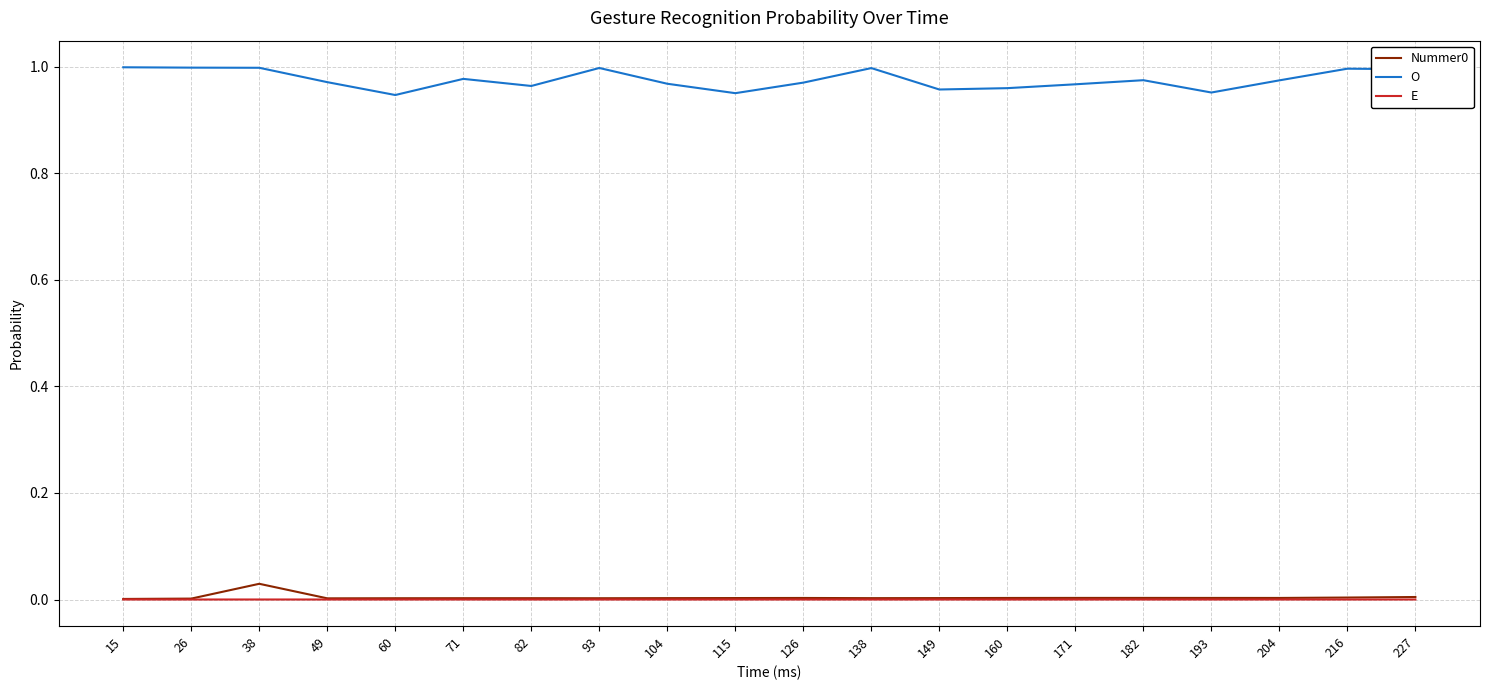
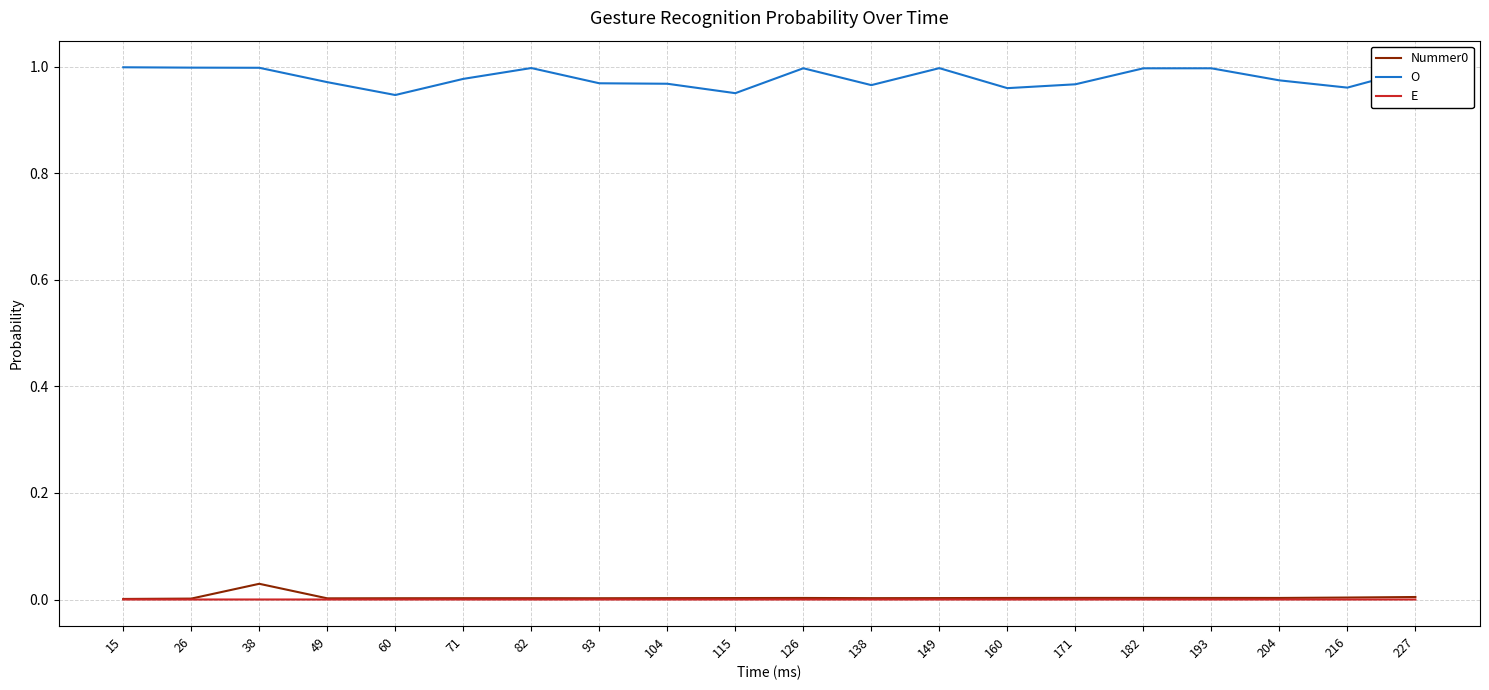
  {
    "Nummer0": {
      "38": 0.03
    },
    "O": {
      "15": 1.00,
      "26": 1.00,
      "38": 1.00,
      "49": 0.97,
      "60": 0.95,
      "71": 0.98,
-     "82": 0.96,
-     "93": 1.00,
+     "82": 1.00,
+     "93": 0.97,
      "104": 0.97,
      "115": 0.95,
-     "126": 0.97,
-     "138": 1.00,
-     "149": 0.96,
+     "126": 1.00,
+     "138": 0.97,
+     "149": 1.00,
      "160": 0.96,
      "171": 0.97,
-     "182": 0.97,
-     "193": 0.95,
+     "182": 1.00,
+     "193": 1.00,
      "204": 0.97,
-     "216": 1.00
+     "216": 0.96
    },
    "E": {
      "38": 0.00
    }
  }
